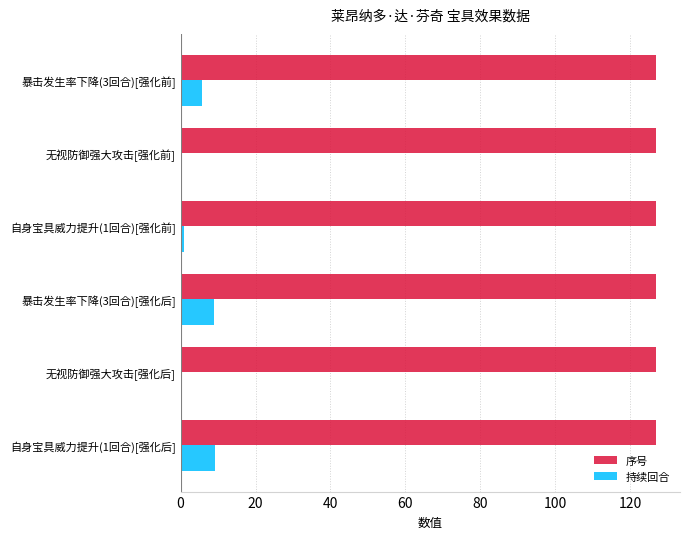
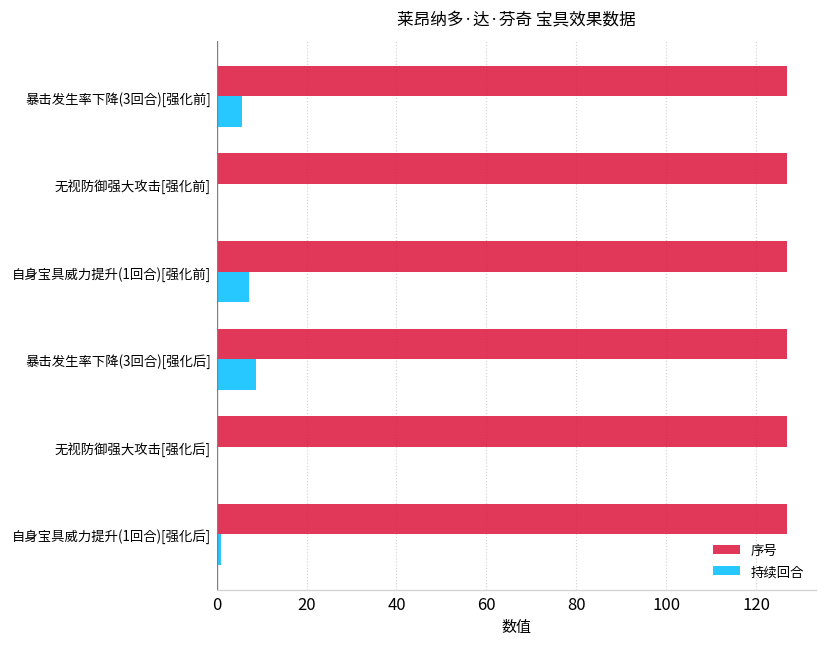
  {
    "序号": {
      "暴击发生率下降(3回合)[强化前]": 127,
      "无视防御强大攻击[强化前]": 127,
      "自身宝具威力提升(1回合)[强化前]": 127,
      "暴击发生率下降(3回合)[强化后]": 127,
      "无视防御强大攻击[强化后]": 127,
      "自身宝具威力提升(1回合)[强化后]": 127
    },
    "持续回合": {
      "暴击发生率下降(3回合)[强化前]": 6,
      "无视防御强大攻击[强化前]": 0,
-     "自身宝具威力提升(1回合)[强化前]": 1,
+     "自身宝具威力提升(1回合)[强化前]": 7,
      "暴击发生率下降(3回合)[强化后]": 9,
      "无视防御强大攻击[强化后]": 0,
-     "自身宝具威力提升(1回合)[强化后]": 9
+     "自身宝具威力提升(1回合)[强化后]": 1
    }
  }
